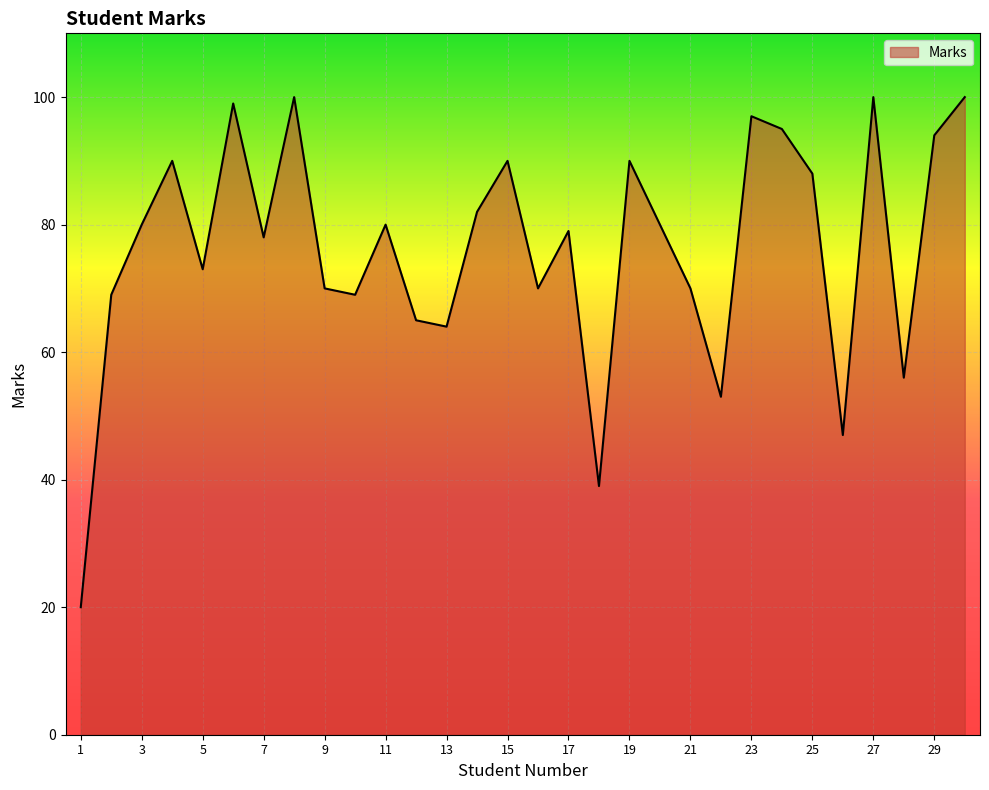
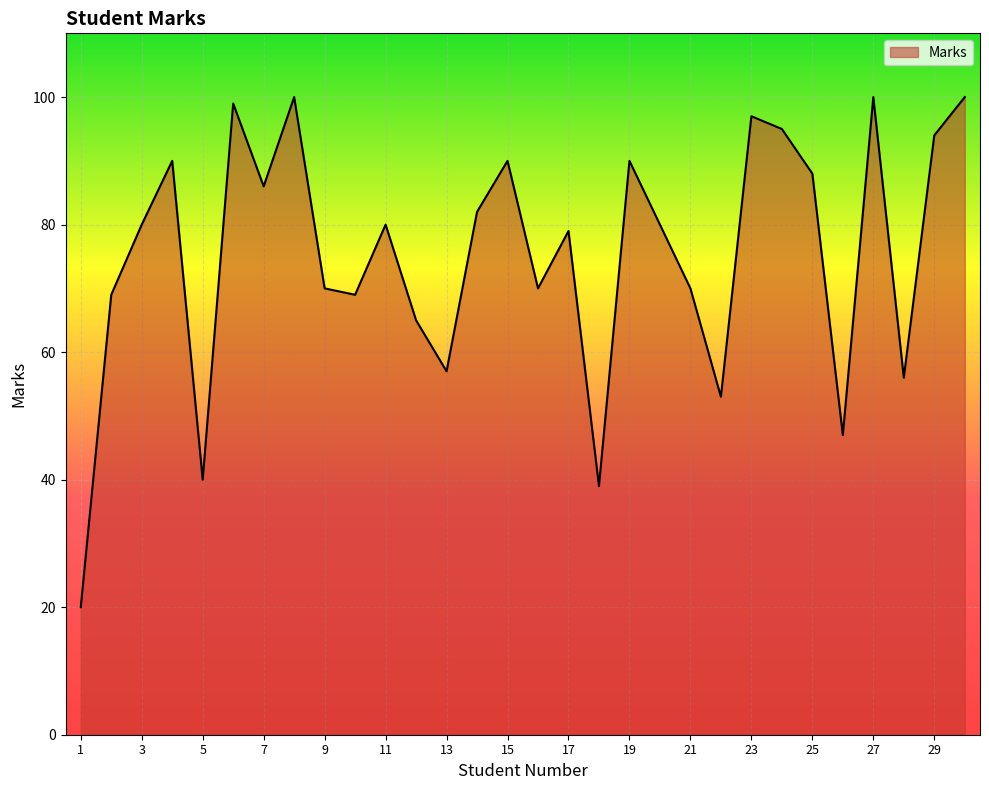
  {
    "1": 20,
    "3": 80,
-   "5": 73,
-   "7": 78,
+   "5": 40,
+   "7": 86,
    "9": 70,
    "11": 80,
-   "13": 64,
+   "13": 57,
    "15": 90,
    "17": 79,
    "19": 90,
    "21": 70,
    "23": 97,
    "25": 88,
    "27": 100,
    "29": 94
  }
